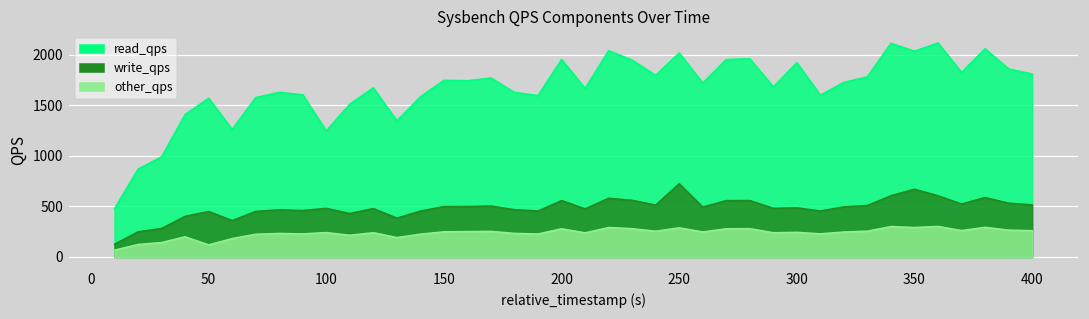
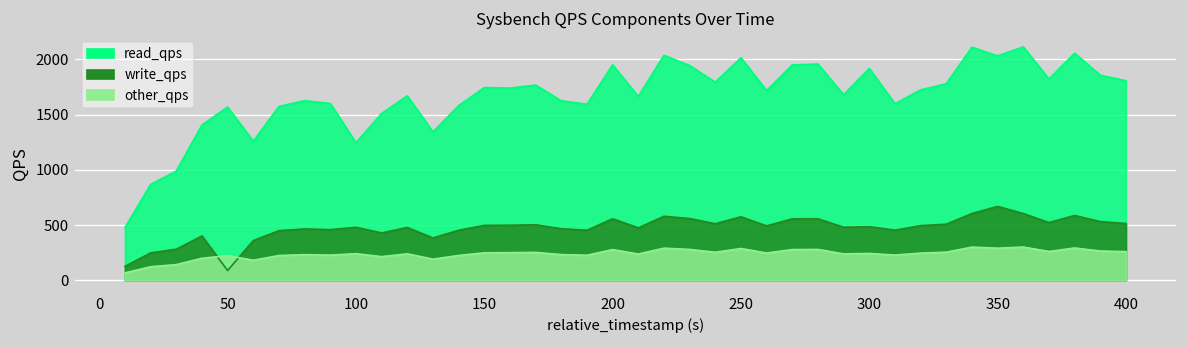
  {
    "read_qps": {
      "50": 1600,
      "100": 1200,
      "150": 1700,
      "200": 2000,
      "250": 2000,
      "300": 1900,
      "350": 2000,
      "400": 1800
    },
    "write_qps": {
-     "50": 400,
+     "50": 100,
      "100": 500,
      "150": 500,
      "200": 600,
-     "250": 700,
+     "250": 600,
      "300": 500,
      "350": 700,
      "400": 500
    },
    "other_qps": {
-     "50": 100,
+     "50": 200,
      "100": 200,
      "150": 200,
      "200": 300,
      "250": 300,
      "300": 200,
      "350": 300,
      "400": 300
    }
  }
